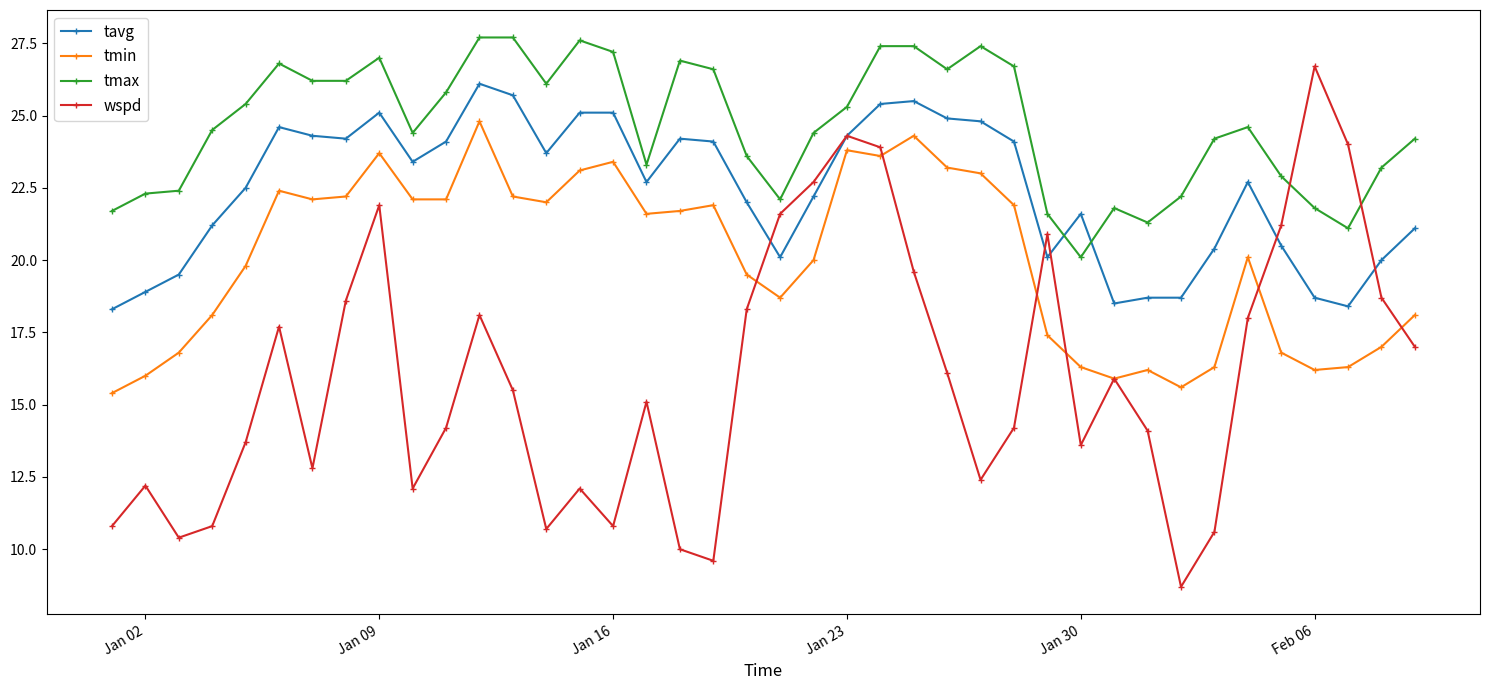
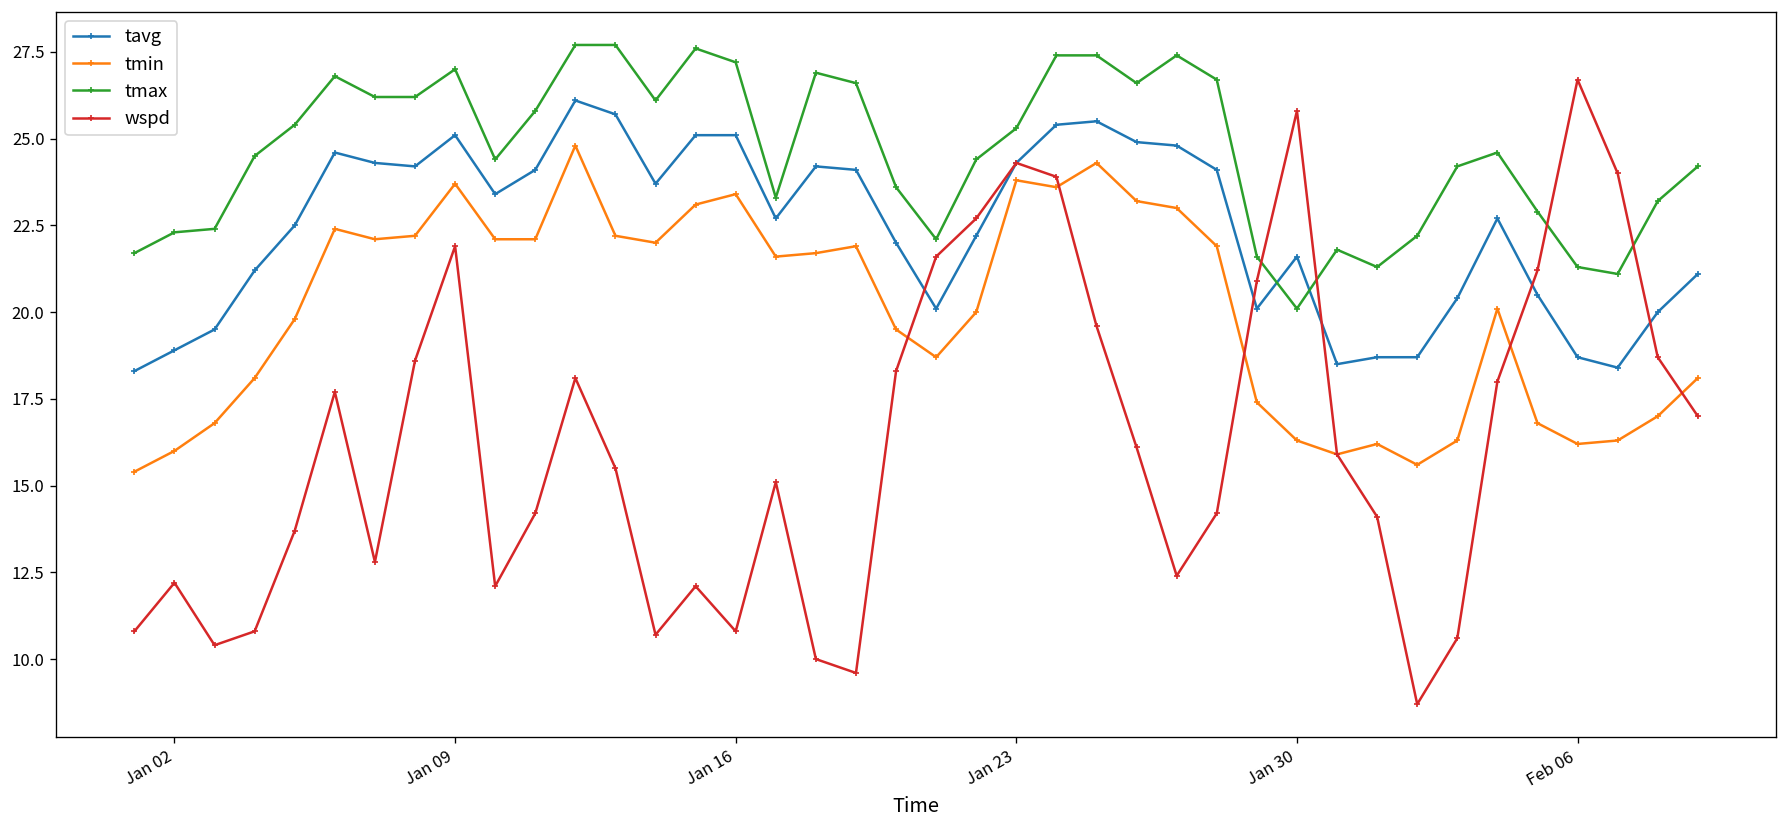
  {
    "tavg": {
      "Jan 02": 18.9,
      "Jan 09": 25.1,
      "Jan 16": 25.1,
      "Jan 30": 21.6,
      "Feb 06": 18.7
    },
    "tmin": {
      "Jan 02": 16.0,
      "Jan 09": 23.7,
      "Jan 16": 23.4,
      "Jan 23": 23.8,
      "Jan 30": 16.3,
      "Feb 06": 16.2
    },
    "tmax": {
      "Jan 02": 22.3,
      "Jan 09": 27.0,
      "Jan 16": 27.2,
      "Jan 23": 25.3,
      "Jan 30": 20.1,
-     "Feb 06": 21.8
+     "Feb 06": 21.3
    },
    "wspd": {
      "Jan 02": 12.2,
      "Jan 09": 21.9,
      "Jan 16": 10.8,
-     "Jan 30": 13.6,
+     "Jan 30": 25.8,
      "Feb 06": 26.7
    }
  }
